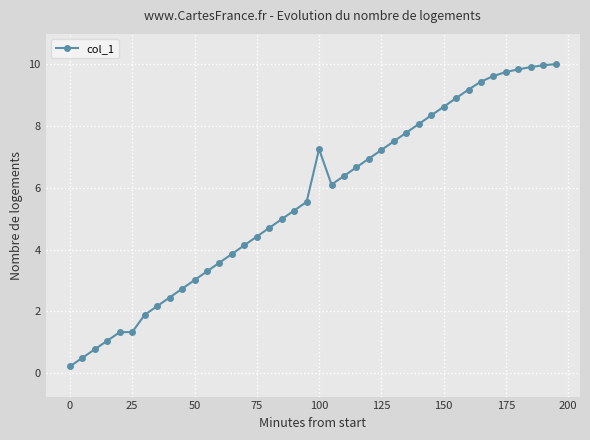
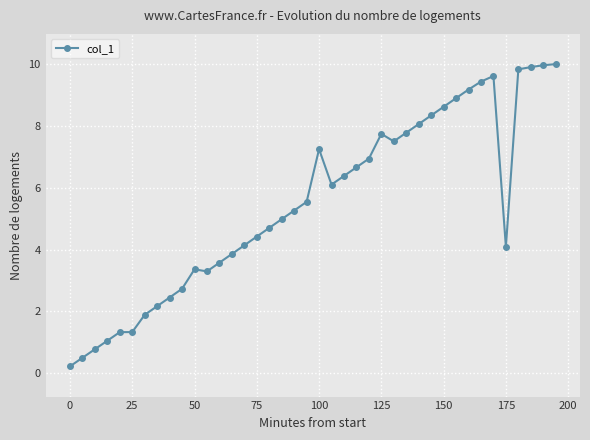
  {
    "0": 0.2,
    "25": 1.3,
-   "50": 3.0,
+   "50": 3.4,
    "75": 4.4,
    "100": 7.3,
-   "125": 7.2,
+   "125": 7.7,
    "150": 8.6,
-   "175": 9.8
+   "175": 4.1
  }
